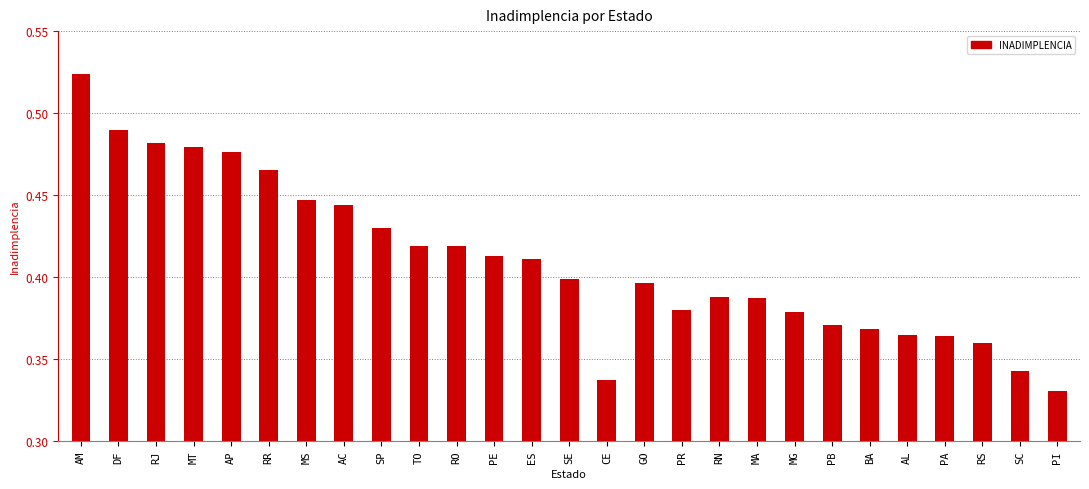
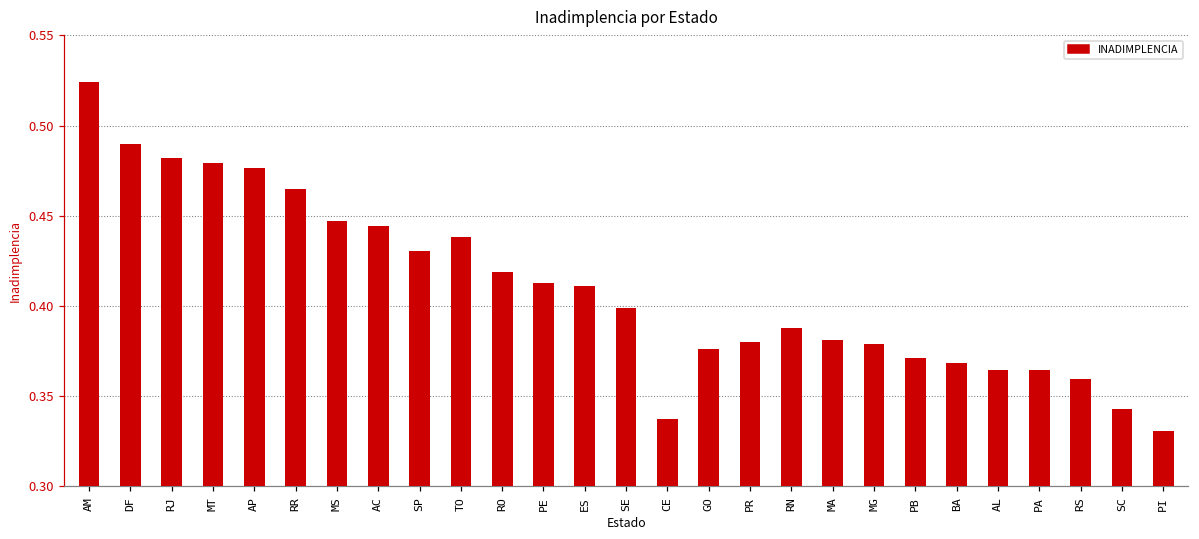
  {
    "AM": 0.524,
    "DF": 0.490,
    "RJ": 0.482,
    "MT": 0.479,
    "AP": 0.476,
    "RR": 0.465,
    "MS": 0.447,
    "AC": 0.444,
    "SP": 0.430,
-   "TO": 0.419,
+   "TO": 0.438,
    "RO": 0.419,
    "PE": 0.413,
    "ES": 0.411,
    "SE": 0.399,
    "CE": 0.337,
-   "GO": 0.396,
+   "GO": 0.376,
    "PR": 0.380,
    "RN": 0.388,
-   "MA": 0.388,
+   "MA": 0.381,
    "MG": 0.379,
    "PB": 0.371,
    "BA": 0.368,
    "AL": 0.365,
    "PA": 0.364,
    "RS": 0.360,
    "SC": 0.343,
    "PI": 0.331
  }
